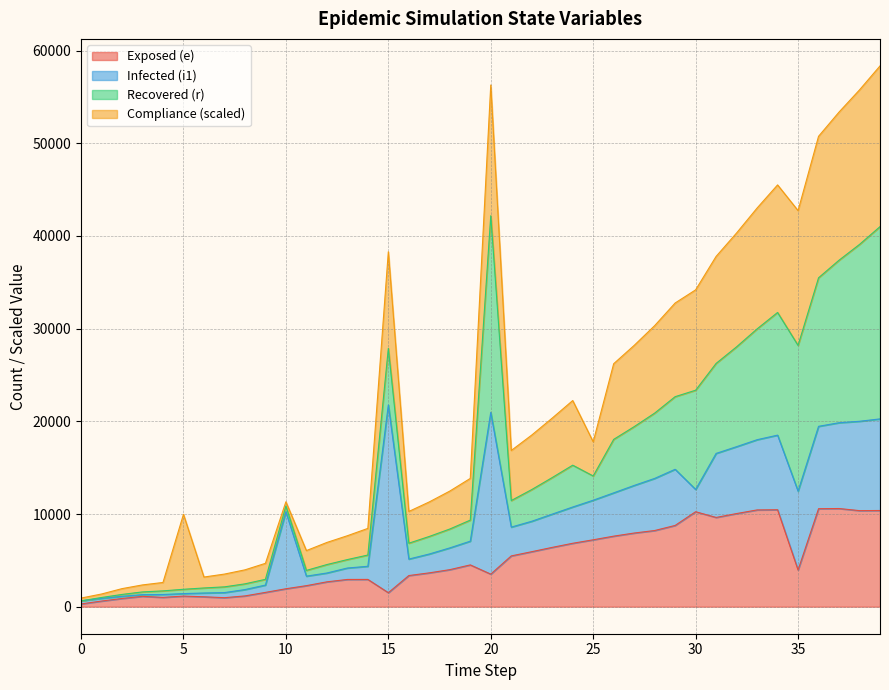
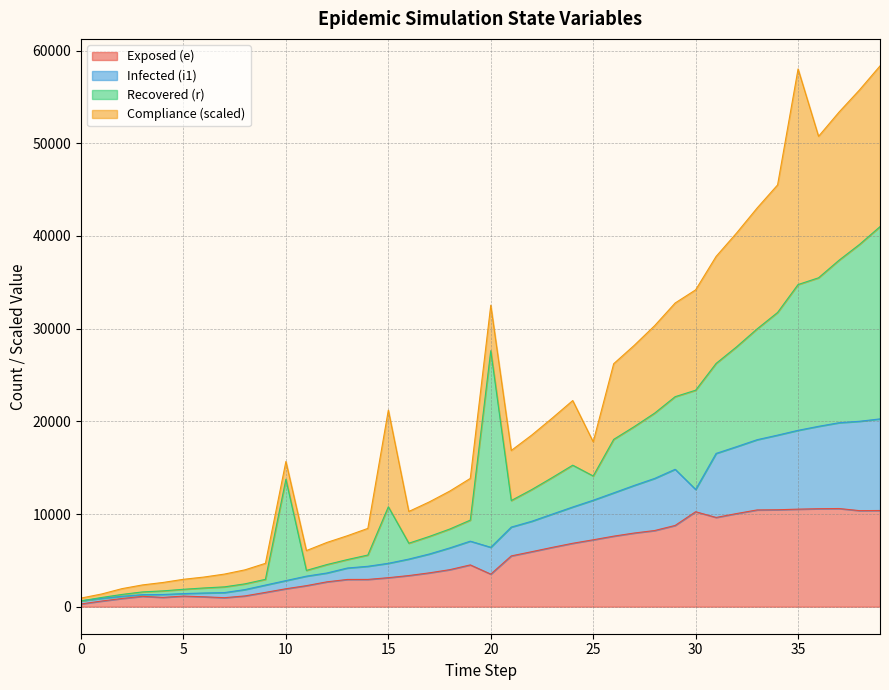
  {
    "Exposed (e)": {
      "0": 0,
      "10": 2000,
-     "15": 2000,
+     "15": 3000,
      "20": 4000,
      "25": 7000,
      "30": 10000,
-     "35": 4000
+     "35": 11000
    },
    "Infected (i1)": {
-     "10": 8000,
-     "15": 20000,
-     "20": 17000,
+     "10": 1000,
+     "15": 2000,
+     "20": 3000,
      "25": 4000,
      "30": 2000,
      "35": 9000
    },
    "Recovered (r)": {
      "5": 0,
-     "10": 1000,
+     "10": 11000,
      "15": 6000,
      "20": 21000,
      "25": 3000,
      "30": 11000,
      "35": 16000
    },
    "Compliance (scaled)": {
      "0": 0,
-     "5": 8000,
-     "10": 0,
+     "5": 1000,
+     "10": 2000,
      "15": 10000,
-     "20": 14000,
+     "20": 5000,
      "25": 4000,
      "30": 11000,
-     "35": 15000
+     "35": 23000
    }
  }
